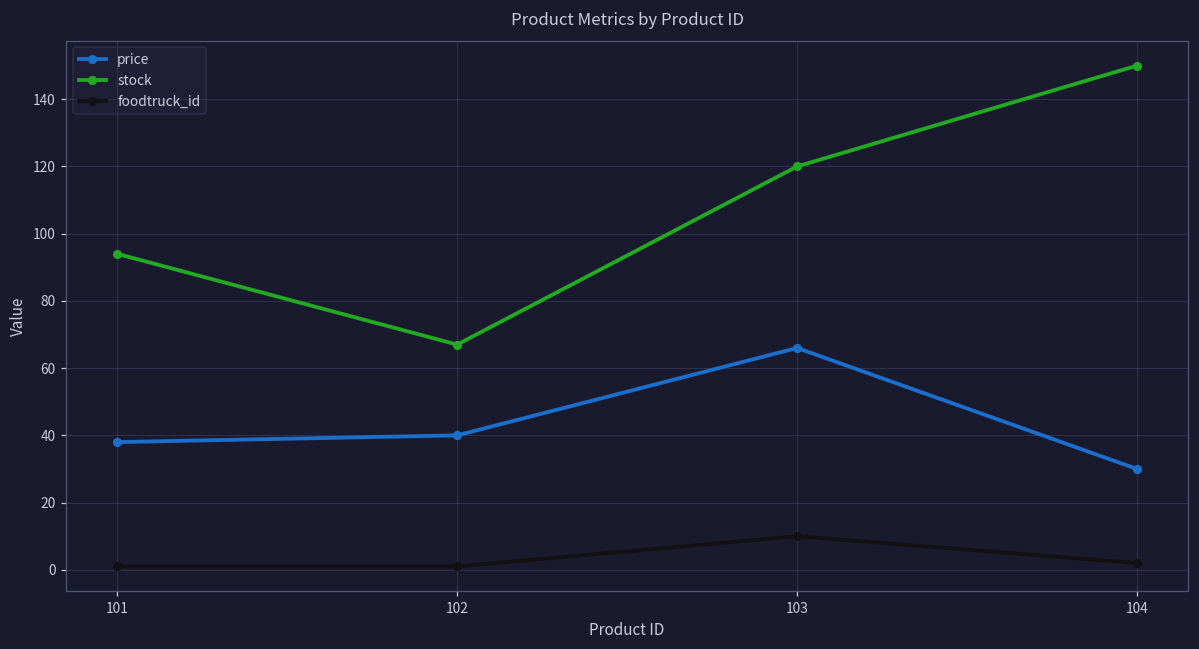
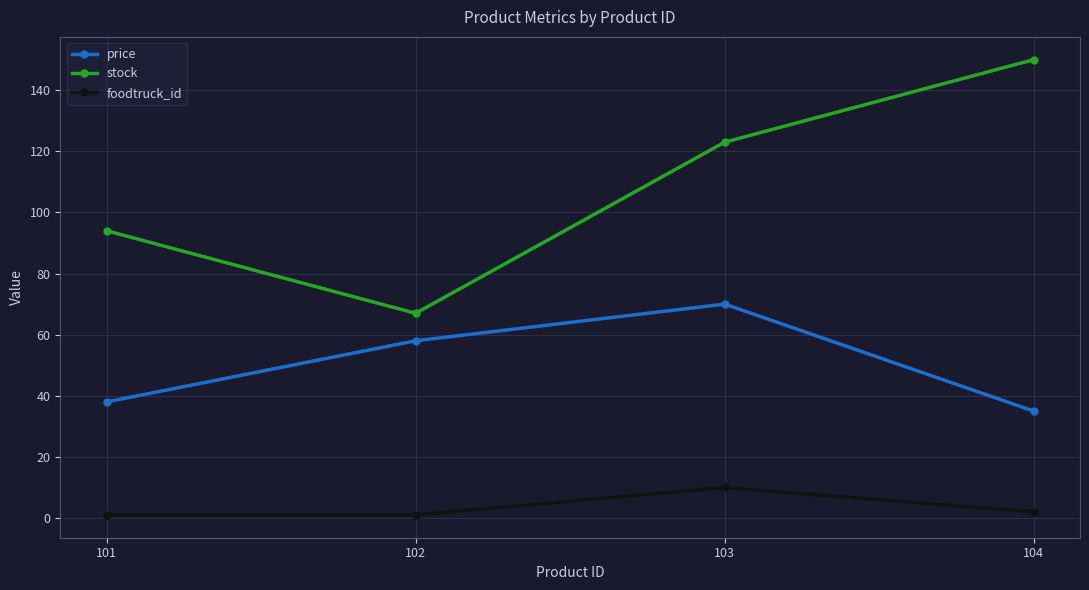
  {
    "price": {
      "101": 38,
-     "102": 40,
-     "103": 66,
-     "104": 30
+     "102": 58,
+     "103": 70,
+     "104": 35
    },
    "stock": {
      "101": 94,
      "102": 67,
-     "103": 120,
+     "103": 123,
      "104": 150
    },
    "foodtruck_id": {
      "101": 1,
      "102": 1,
      "103": 10,
      "104": 2
    }
  }
